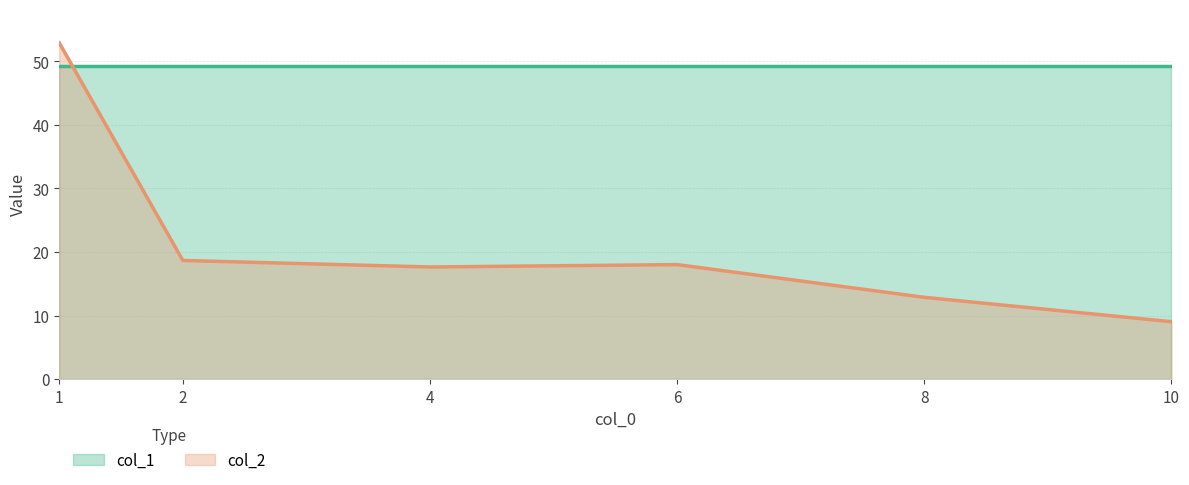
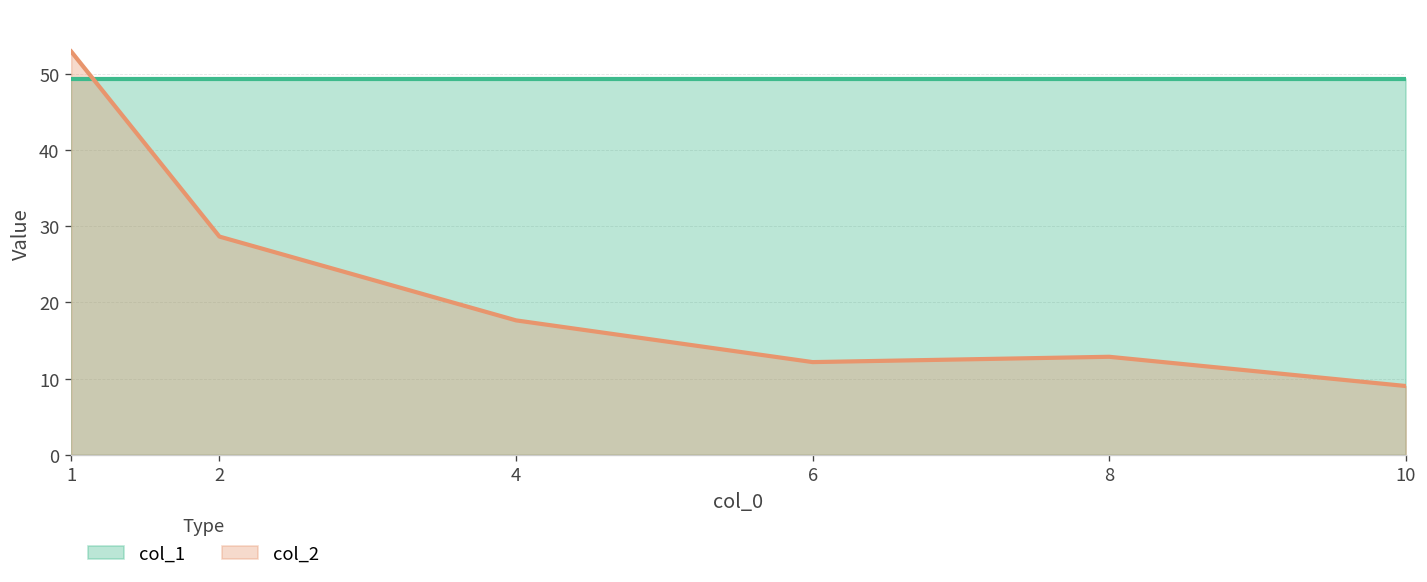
  {
    "col_1": {
      "1": 49,
      "2": 49,
      "4": 49,
      "6": 49,
      "8": 49,
      "10": 49
    },
    "col_2": {
      "1": 53,
-     "2": 19,
+     "2": 29,
      "4": 18,
-     "6": 18,
+     "6": 12,
      "8": 13,
      "10": 9
    }
  }
